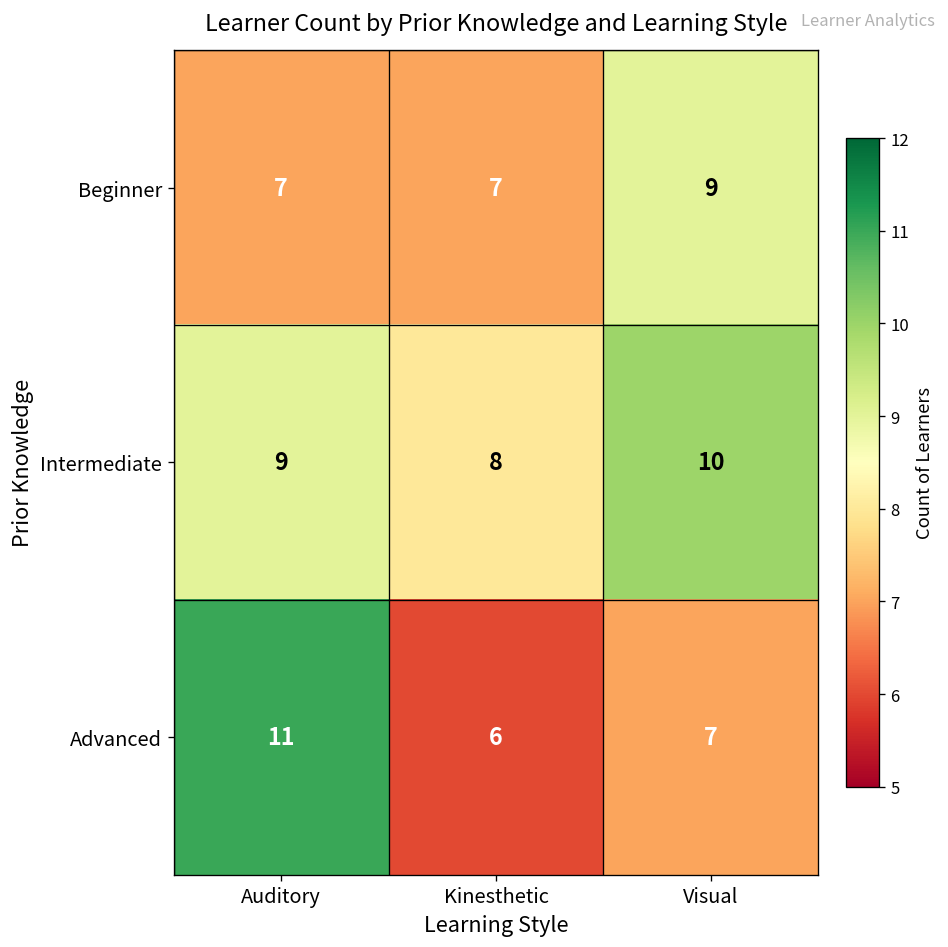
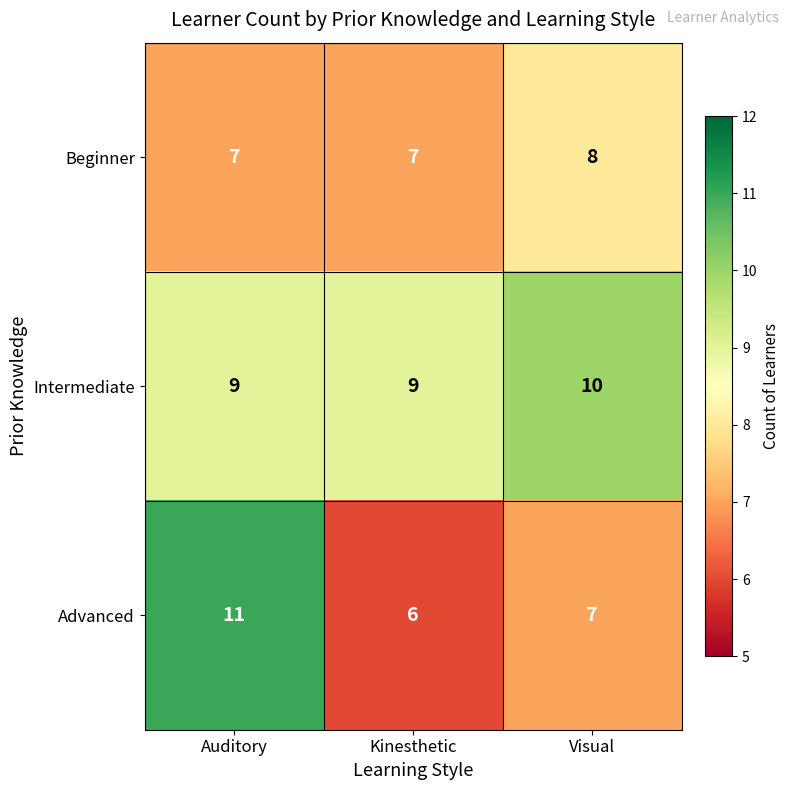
  {
    "Beginner": {
      "Auditory": 7,
      "Kinesthetic": 7,
-     "Visual": 9
+     "Visual": 8
    },
    "Intermediate": {
      "Auditory": 9,
-     "Kinesthetic": 8,
+     "Kinesthetic": 9,
      "Visual": 10
    },
    "Advanced": {
      "Auditory": 11,
      "Kinesthetic": 6,
      "Visual": 7
    }
  }
